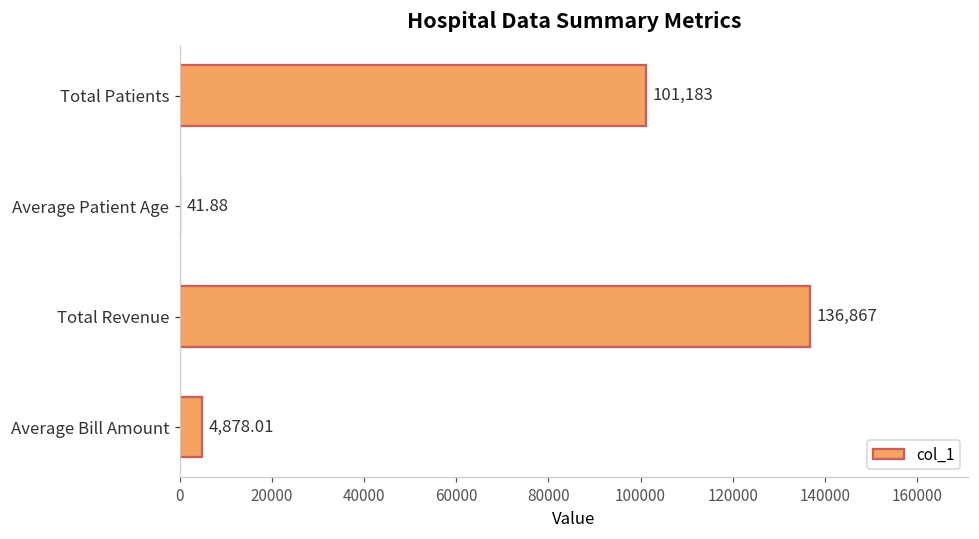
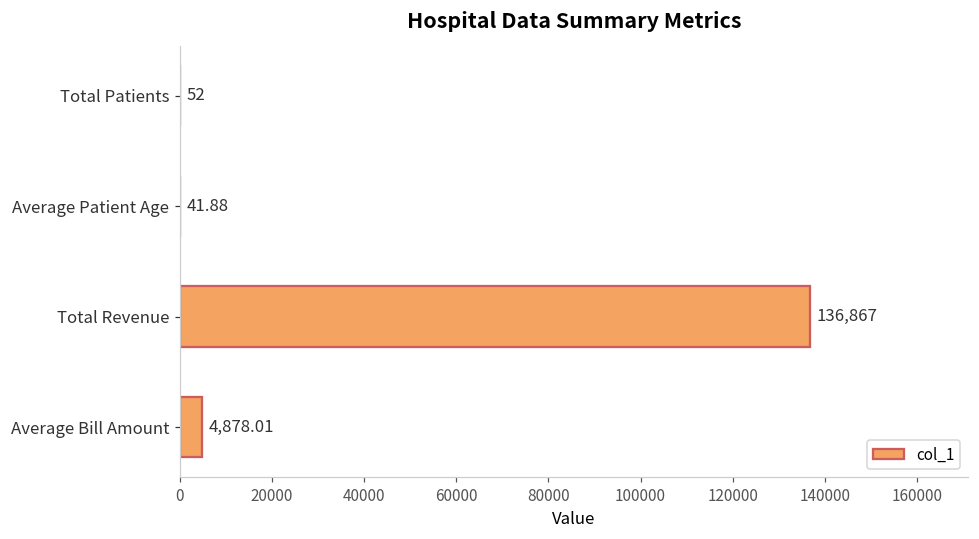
  {
-   "Total Patients": "101,183",
+   "Total Patients": "52",
    "Average Patient Age": "41.88",
    "Total Revenue": "136,867",
    "Average Bill Amount": "4,878.01"
  }
